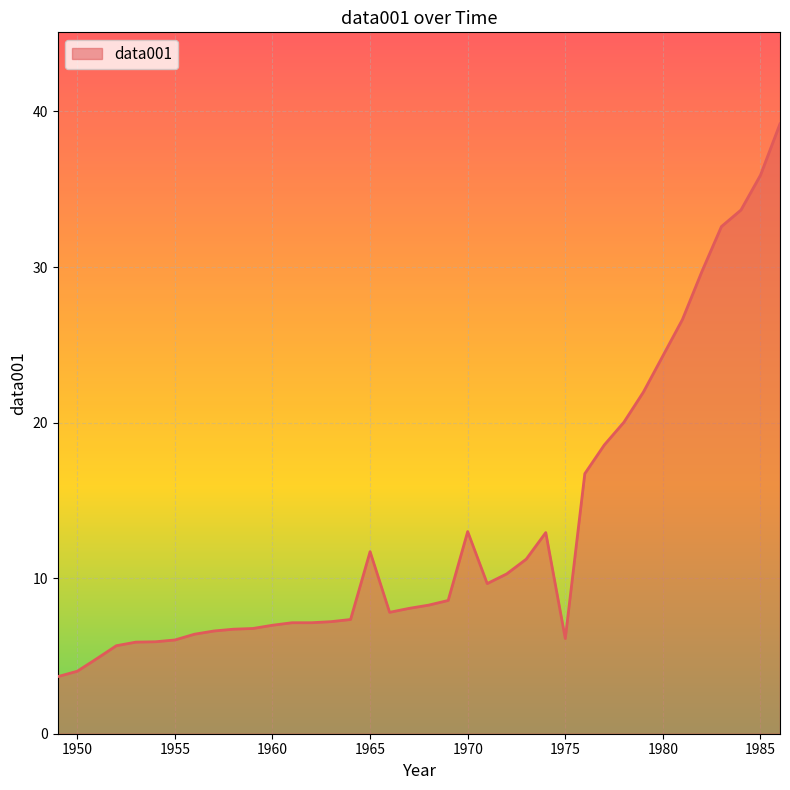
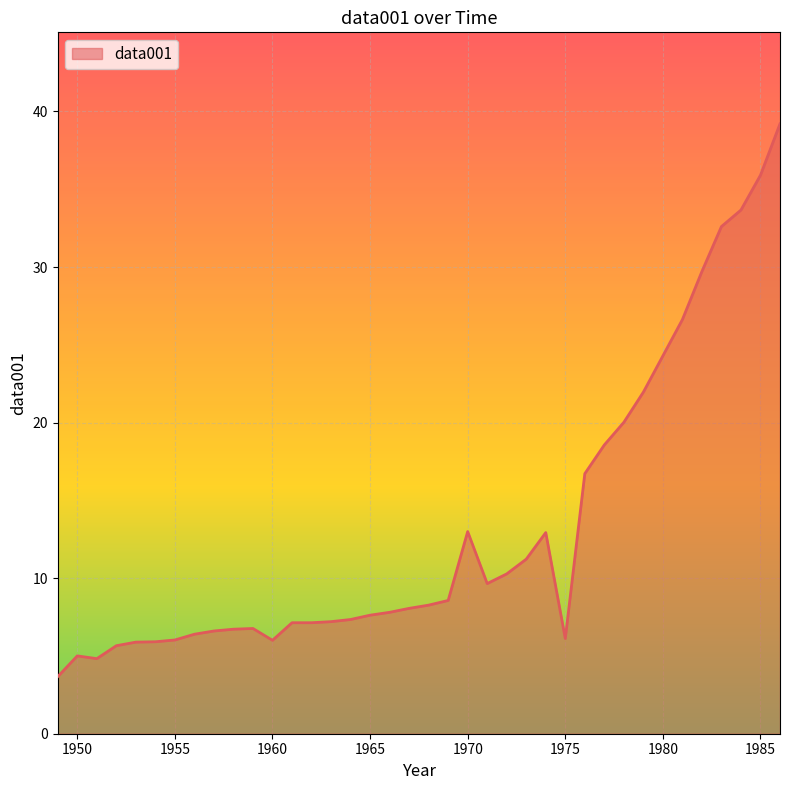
  {
-   "1950": 4.0,
+   "1950": 5.0,
    "1955": 6.0,
-   "1960": 7.0,
-   "1965": 11.7,
+   "1960": 6.0,
+   "1965": 7.6,
    "1970": 13.0,
    "1975": 6.1,
    "1980": 24.3,
    "1985": 35.9
  }
